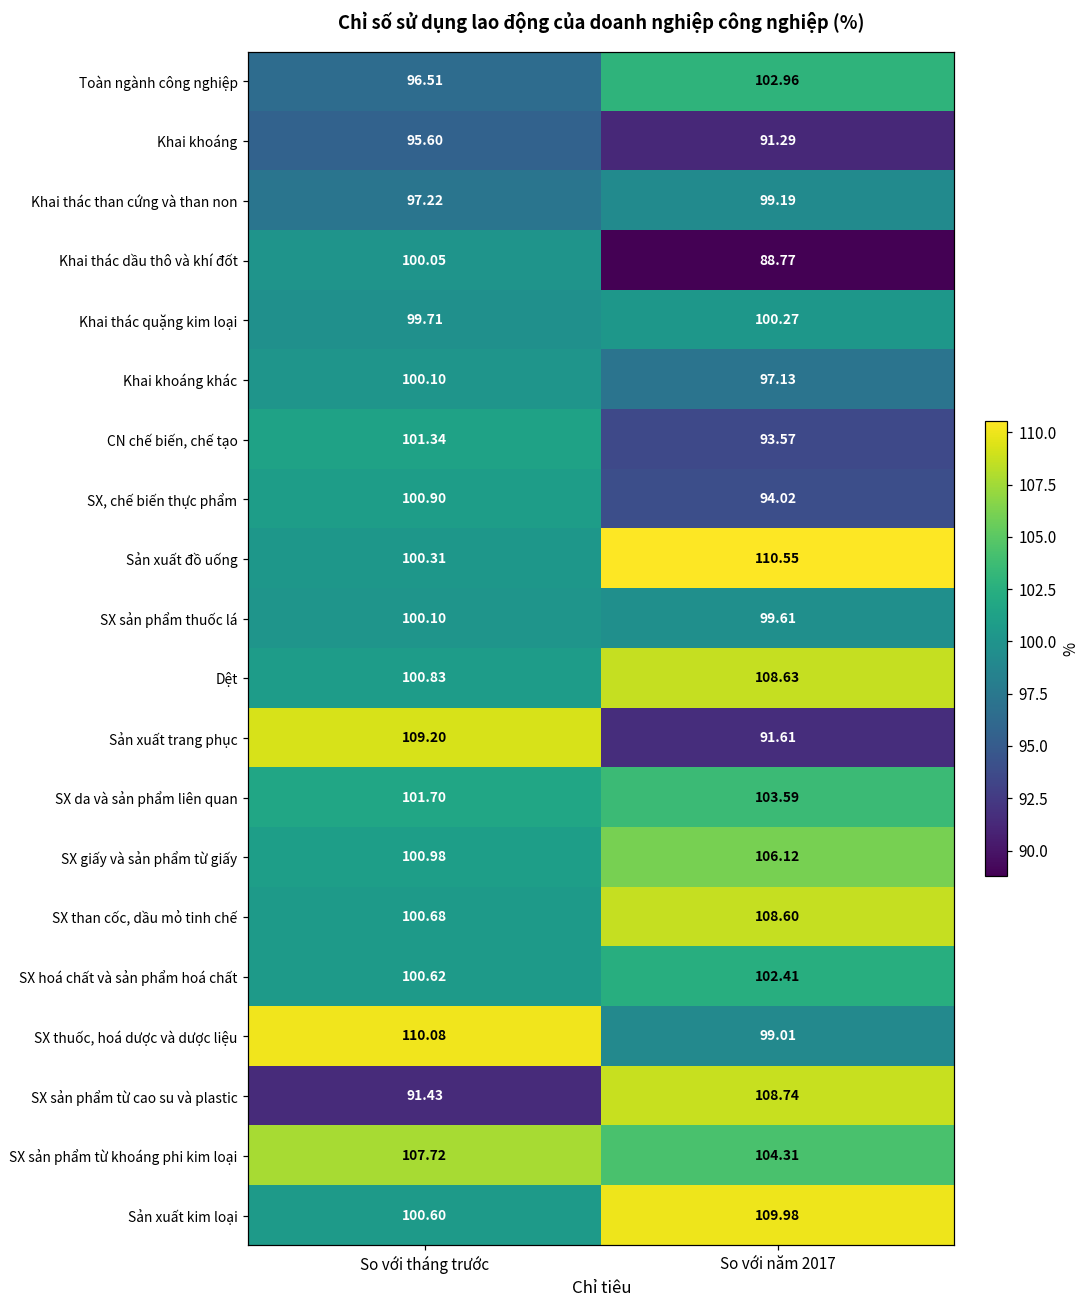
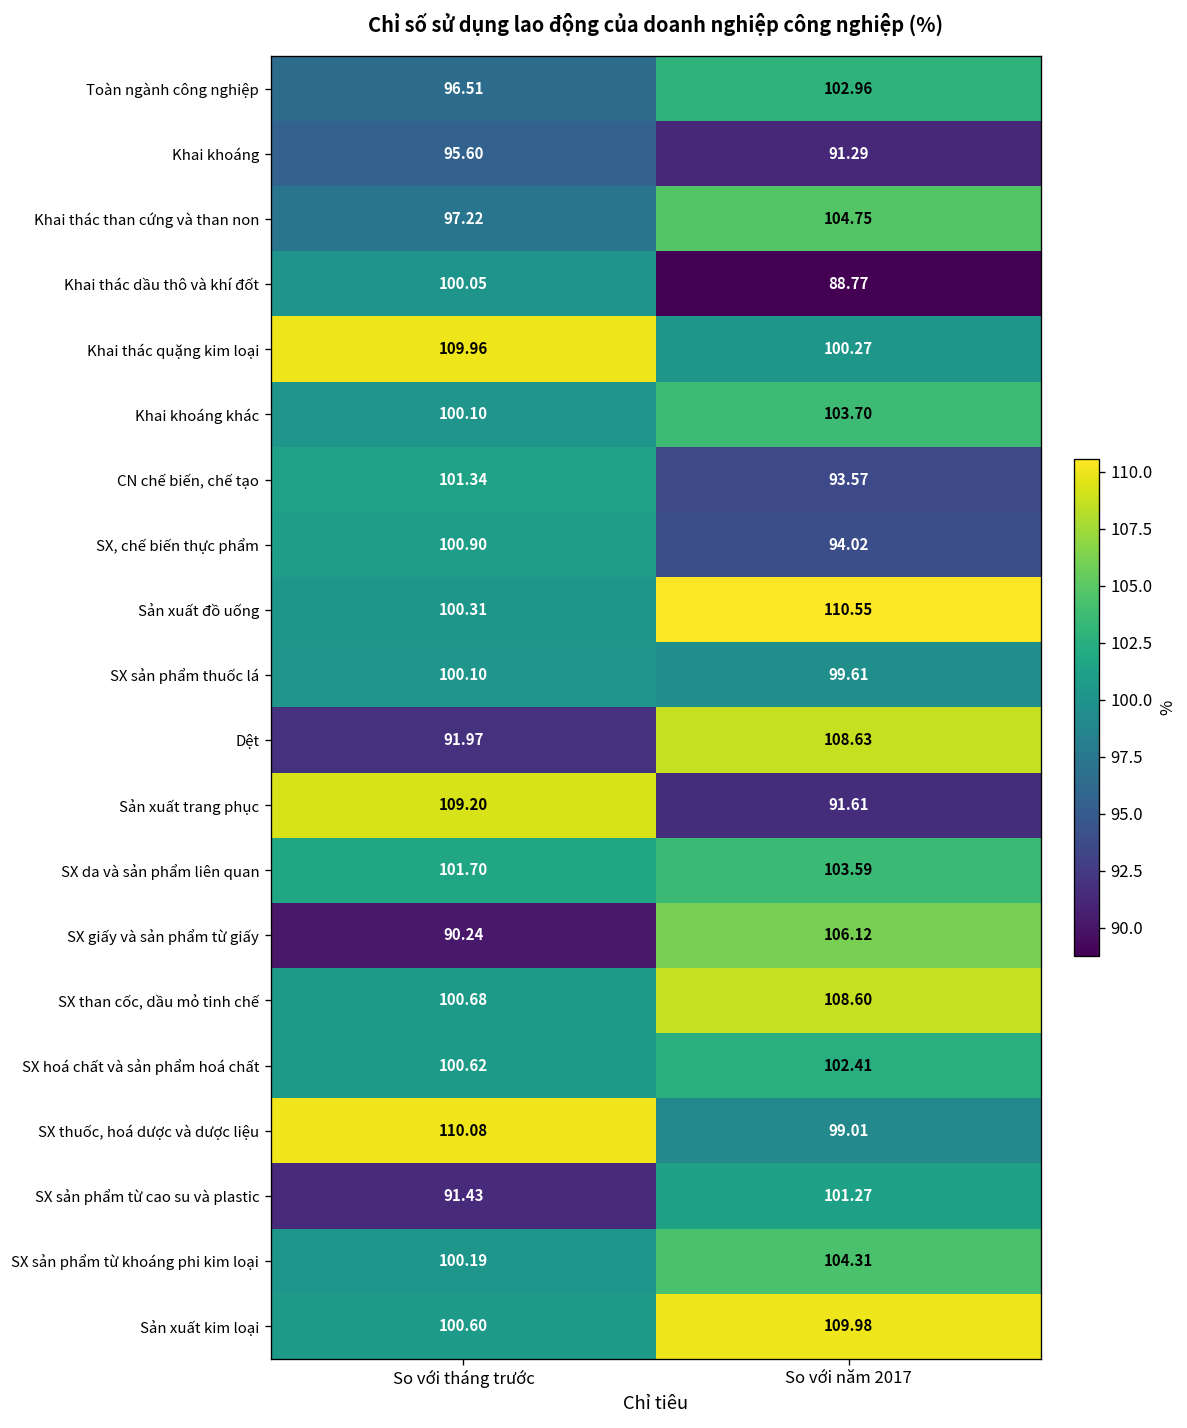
  {
    "Toàn ngành công nghiệp": {
      "So với tháng trước": 96.51,
      "So với năm 2017": 102.96
    },
    "Khai khoáng": {
      "So với tháng trước": 95.60,
      "So với năm 2017": 91.29
    },
    "Khai thác than cứng và than non": {
      "So với tháng trước": 97.22,
-     "So với năm 2017": 99.19
+     "So với năm 2017": 104.75
    },
    "Khai thác dầu thô và khí đốt": {
      "So với tháng trước": 100.05,
      "So với năm 2017": 88.77
    },
    "Khai thác quặng kim loại": {
-     "So với tháng trước": 99.71,
+     "So với tháng trước": 109.96,
      "So với năm 2017": 100.27
    },
    "Khai khoáng khác": {
      "So với tháng trước": 100.10,
-     "So với năm 2017": 97.13
+     "So với năm 2017": 103.70
    },
    "CN chế biến, chế tạo": {
      "So với tháng trước": 101.34,
      "So với năm 2017": 93.57
    },
    "SX, chế biến thực phẩm": {
      "So với tháng trước": 100.90,
      "So với năm 2017": 94.02
    },
    "Sản xuất đồ uống": {
      "So với tháng trước": 100.31,
      "So với năm 2017": 110.55
    },
    "SX sản phẩm thuốc lá": {
      "So với tháng trước": 100.10,
      "So với năm 2017": 99.61
    },
    "Dệt": {
-     "So với tháng trước": 100.83,
+     "So với tháng trước": 91.97,
      "So với năm 2017": 108.63
    },
    "Sản xuất trang phục": {
      "So với tháng trước": 109.20,
      "So với năm 2017": 91.61
    },
    "SX da và sản phẩm liên quan": {
      "So với tháng trước": 101.70,
      "So với năm 2017": 103.59
    },
    "SX giấy và sản phẩm từ giấy": {
-     "So với tháng trước": 100.98,
+     "So với tháng trước": 90.24,
      "So với năm 2017": 106.12
    },
    "SX than cốc, dầu mỏ tinh chế": {
      "So với tháng trước": 100.68,
      "So với năm 2017": 108.60
    },
    "SX hoá chất và sản phẩm hoá chất": {
      "So với tháng trước": 100.62,
      "So với năm 2017": 102.41
    },
    "SX thuốc, hoá dược và dược liệu": {
      "So với tháng trước": 110.08,
      "So với năm 2017": 99.01
    },
    "SX sản phẩm từ cao su và plastic": {
      "So với tháng trước": 91.43,
-     "So với năm 2017": 108.74
+     "So với năm 2017": 101.27
    },
    "SX sản phẩm từ khoáng phi kim loại": {
-     "So với tháng trước": 107.72,
+     "So với tháng trước": 100.19,
      "So với năm 2017": 104.31
    },
    "Sản xuất kim loại": {
      "So với tháng trước": 100.60,
      "So với năm 2017": 109.98
    }
  }
